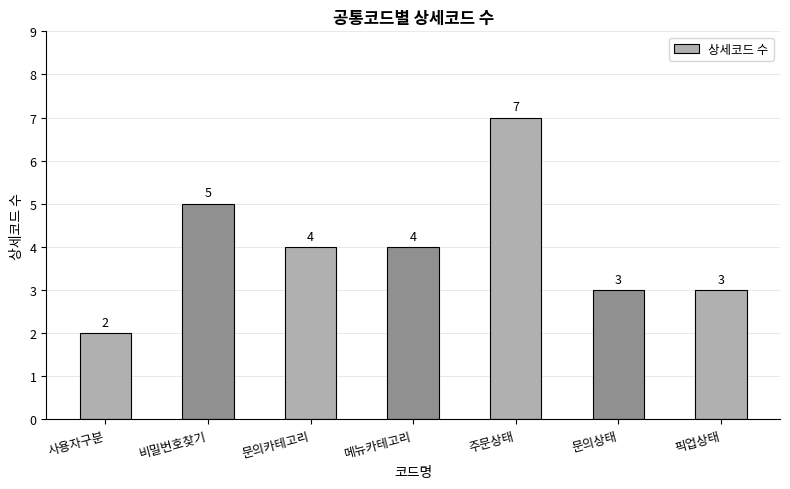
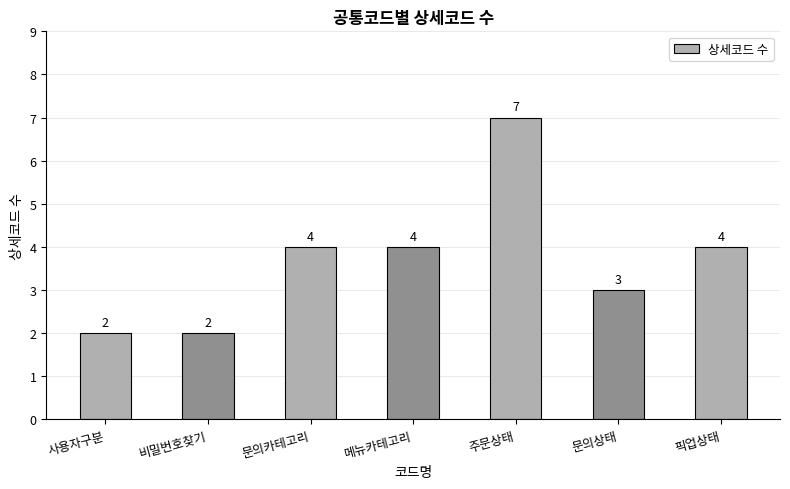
  {
    "사용자구분": 2,
-   "비밀번호찾기": 5,
+   "비밀번호찾기": 2,
    "문의카테고리": 4,
    "메뉴카테고리": 4,
    "주문상태": 7,
    "문의상태": 3,
-   "픽업상태": 3
+   "픽업상태": 4
  }
